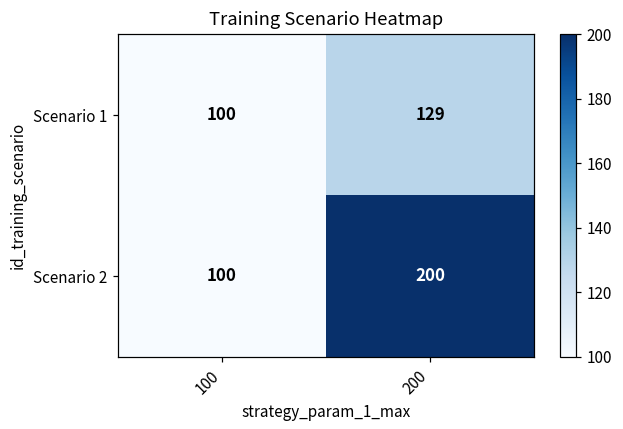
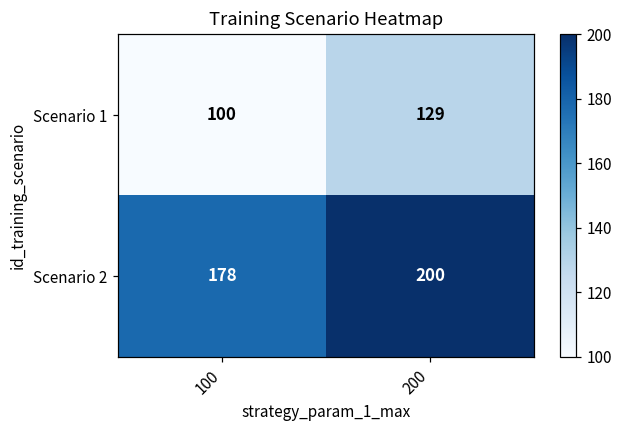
  {
    "Scenario 1": {
      "100": 100,
      "200": 129
    },
    "Scenario 2": {
-     "100": 100,
+     "100": 178,
      "200": 200
    }
  }
